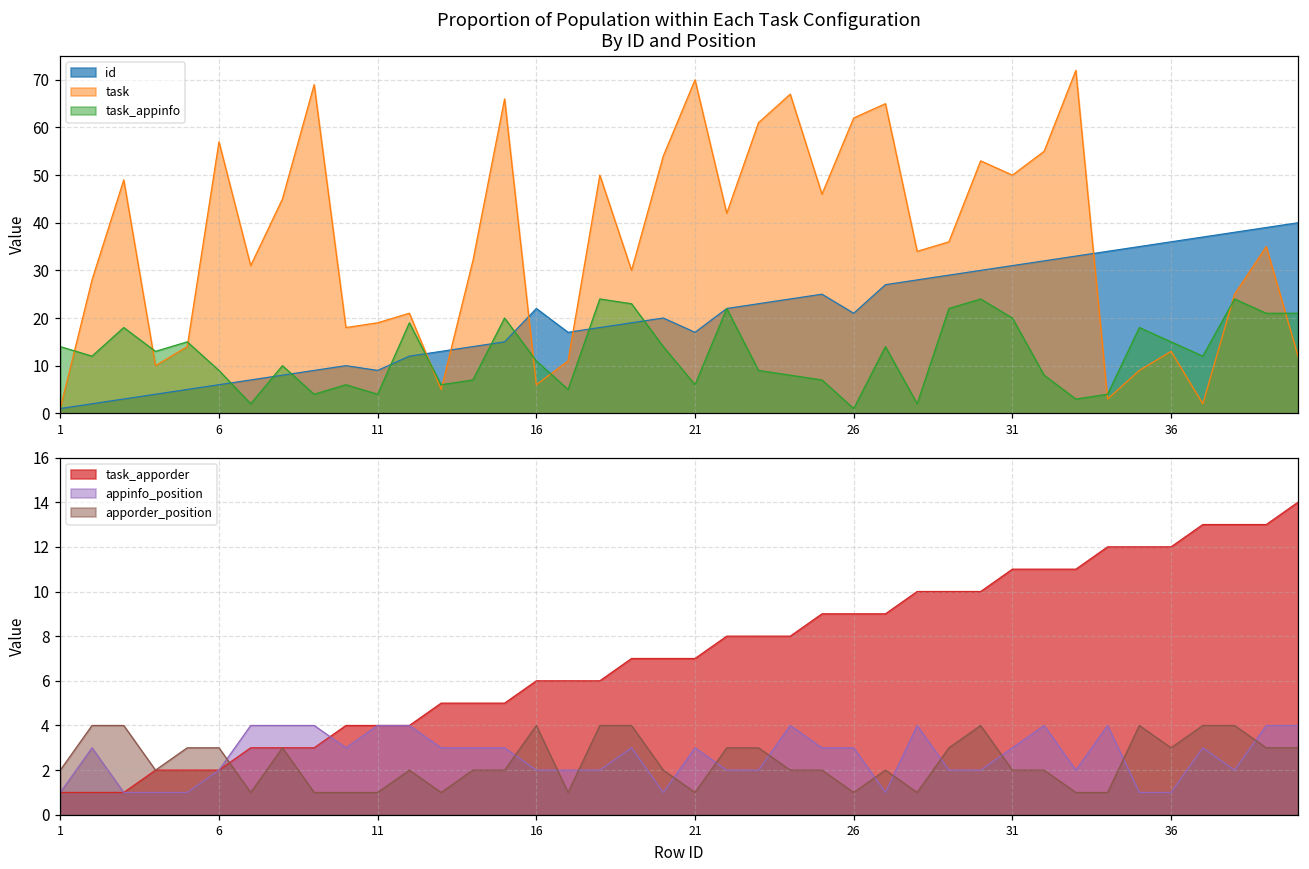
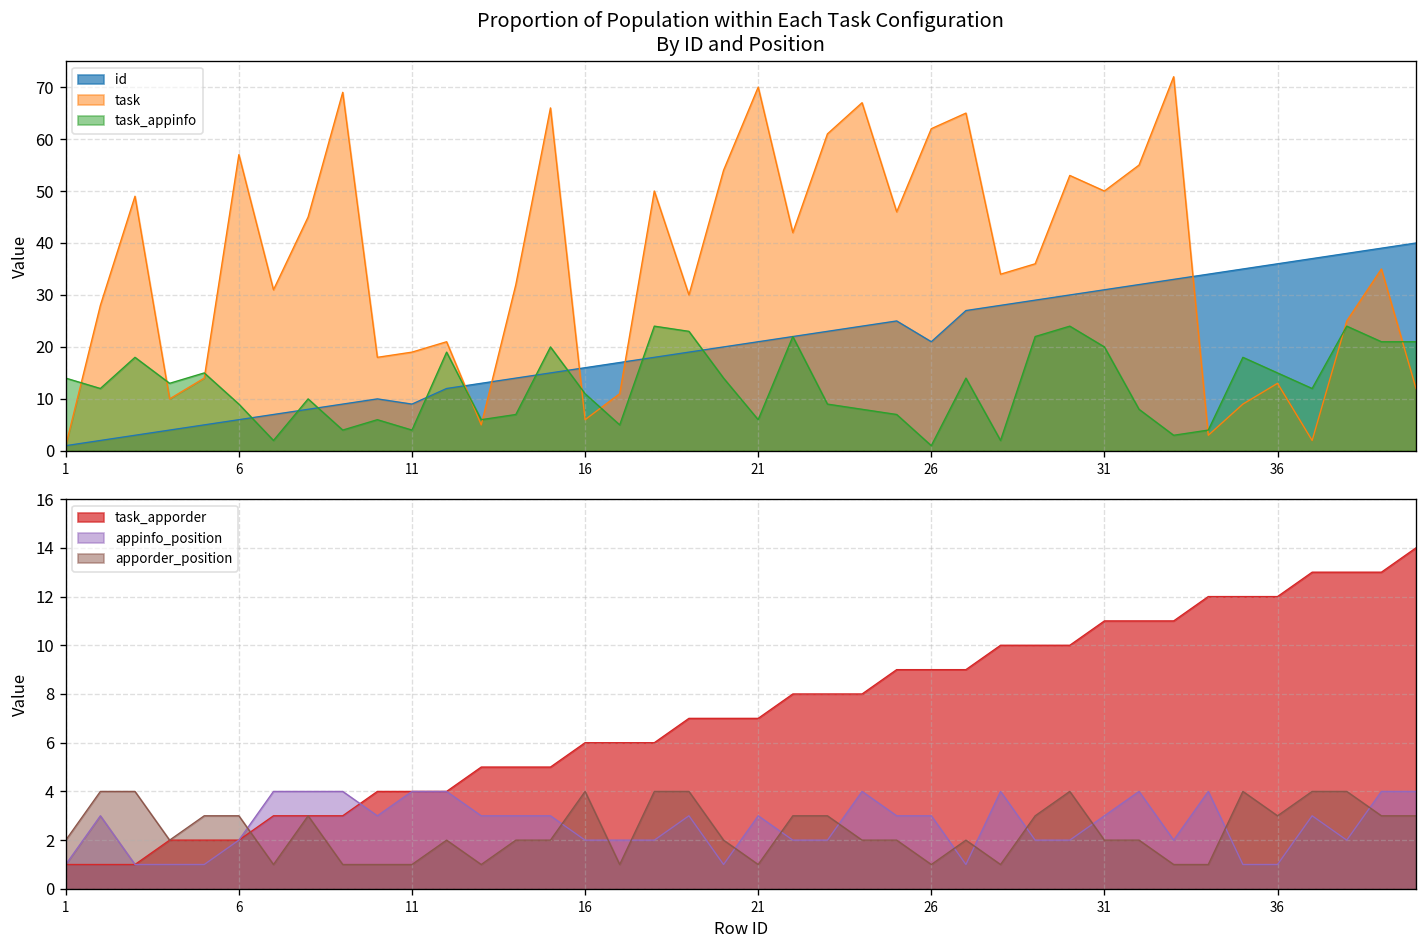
  {
    "Proportion of Population within Each Task Configuration By ID and Position": {
      "id": {
        "6": 6,
        "11": 9,
-       "16": 22,
-       "21": 17,
+       "16": 16,
+       "21": 21,
        "26": 21,
        "31": 31,
        "36": 36
      },
      "task": {
        "6": 57,
        "11": 19,
        "16": 6,
        "21": 70,
        "26": 62,
        "31": 50,
        "36": 13
      },
      "task_appinfo": {
        "1": 14,
        "6": 9,
        "11": 4,
        "16": 11,
        "21": 6,
        "26": 1,
        "31": 20,
        "36": 15
      }
    }
  }
